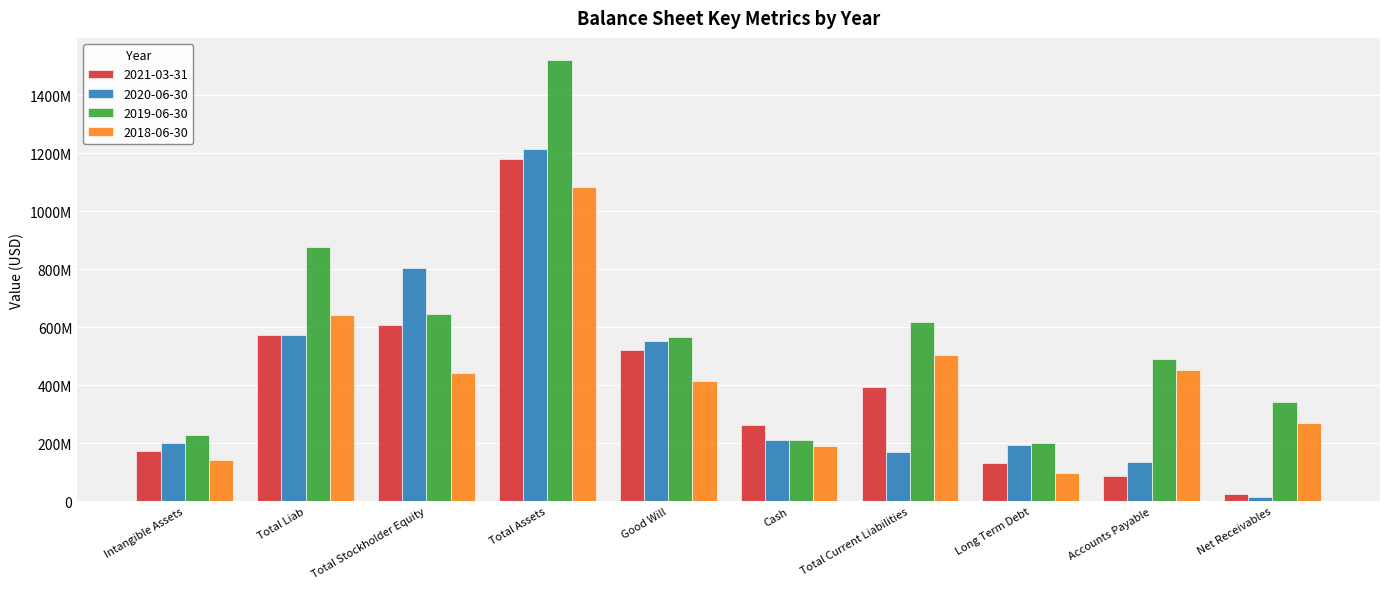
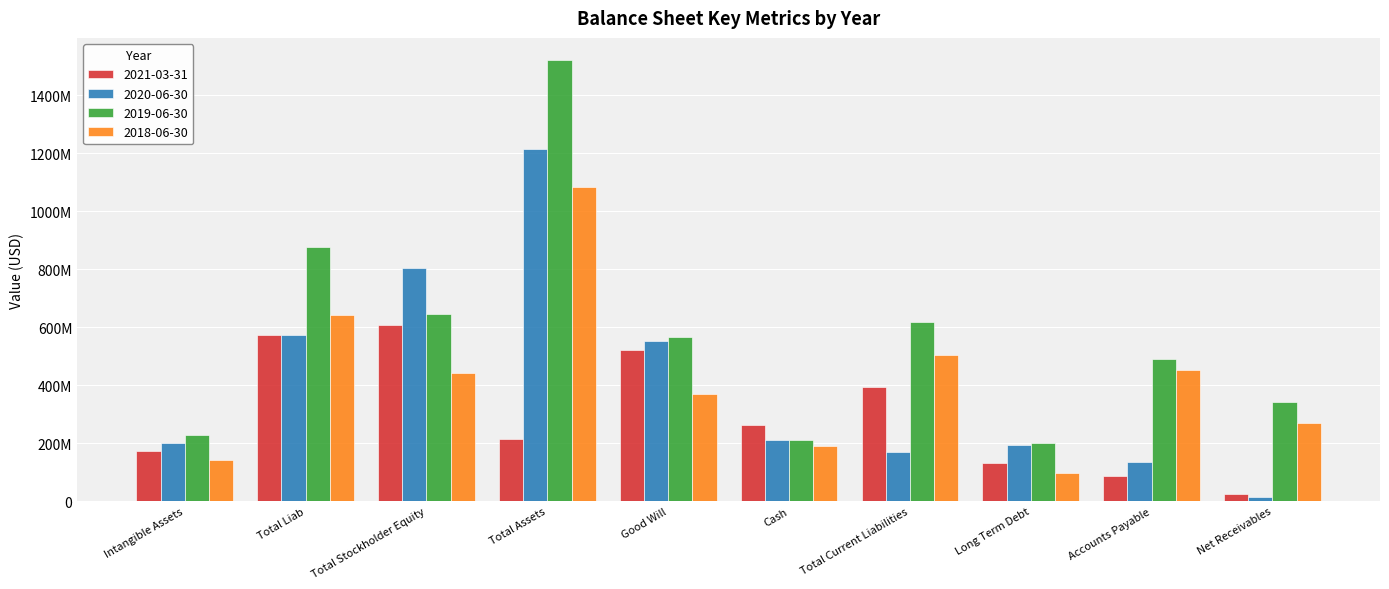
  {
    "2021-03-31": {
      "Intangible Assets": 170000000,
      "Total Liab": 570000000,
      "Total Stockholder Equity": 610000000,
-     "Total Assets": 1180000000,
+     "Total Assets": 220000000,
      "Good Will": 520000000,
      "Cash": 260000000,
      "Total Current Liabilities": 400000000,
      "Long Term Debt": 130000000,
      "Accounts Payable": 90000000,
      "Net Receivables": 30000000
    },
    "2020-06-30": {
      "Intangible Assets": 200000000,
      "Total Liab": 570000000,
      "Total Stockholder Equity": 810000000,
      "Total Assets": 1220000000,
      "Good Will": 550000000,
      "Cash": 210000000,
      "Total Current Liabilities": 170000000,
      "Long Term Debt": 190000000,
      "Accounts Payable": 140000000,
      "Net Receivables": 20000000
    },
    "2019-06-30": {
      "Intangible Assets": 230000000,
      "Total Liab": 880000000,
      "Total Stockholder Equity": 640000000,
      "Total Assets": 1520000000,
      "Good Will": 570000000,
      "Cash": 210000000,
      "Total Current Liabilities": 620000000,
      "Long Term Debt": 200000000,
      "Accounts Payable": 490000000,
      "Net Receivables": 340000000
    },
    "2018-06-30": {
      "Intangible Assets": 140000000,
      "Total Liab": 640000000,
      "Total Stockholder Equity": 440000000,
      "Total Assets": 1080000000,
-     "Good Will": 420000000,
+     "Good Will": 370000000,
      "Cash": 190000000,
      "Total Current Liabilities": 500000000,
      "Long Term Debt": 100000000,
      "Accounts Payable": 450000000,
      "Net Receivables": 270000000
    }
  }
